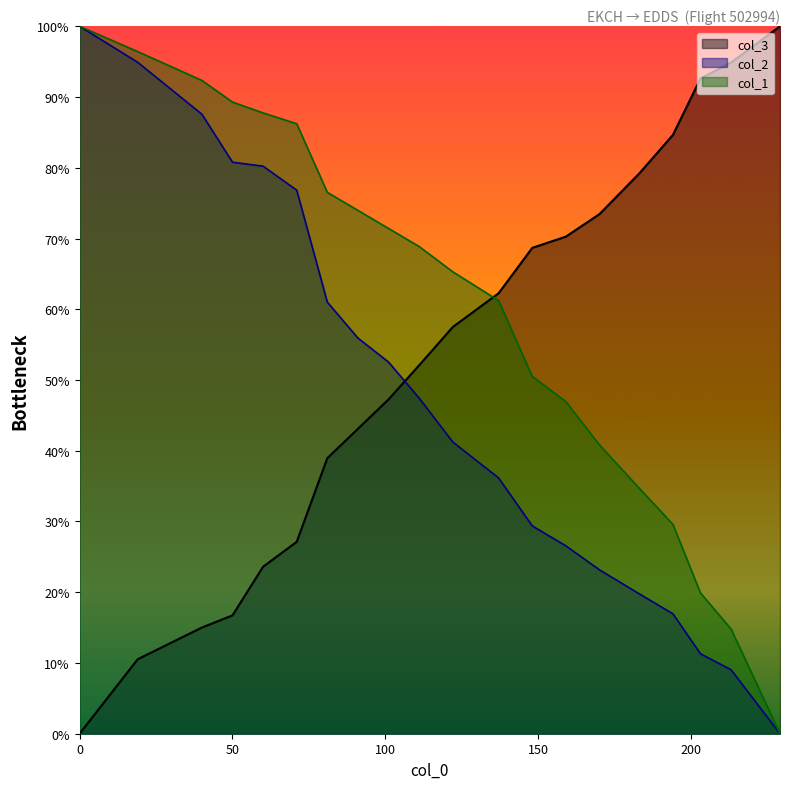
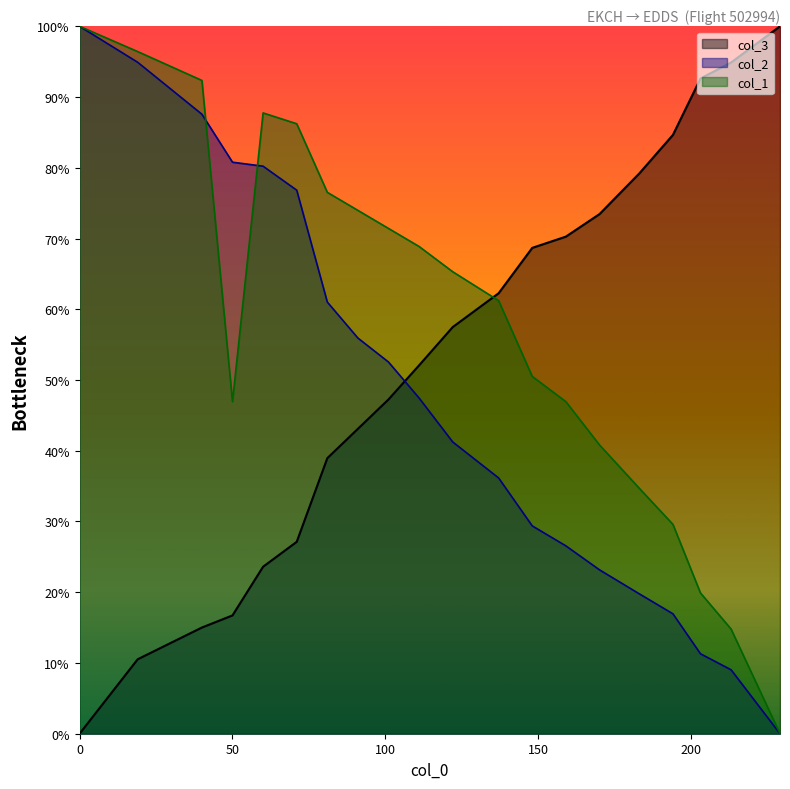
  {
    "col_3": {
      "0": "0%",
      "50": "17%"
    },
    "col_2": {
      "50": "81%"
    },
    "col_1": {
-     "50": "89%"
+     "50": "47%"
    }
  }
